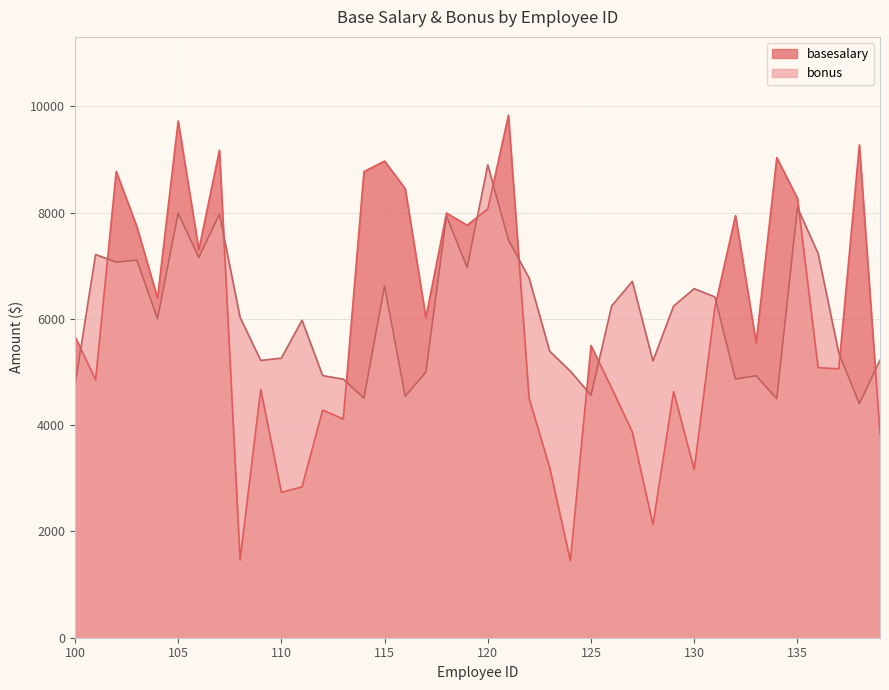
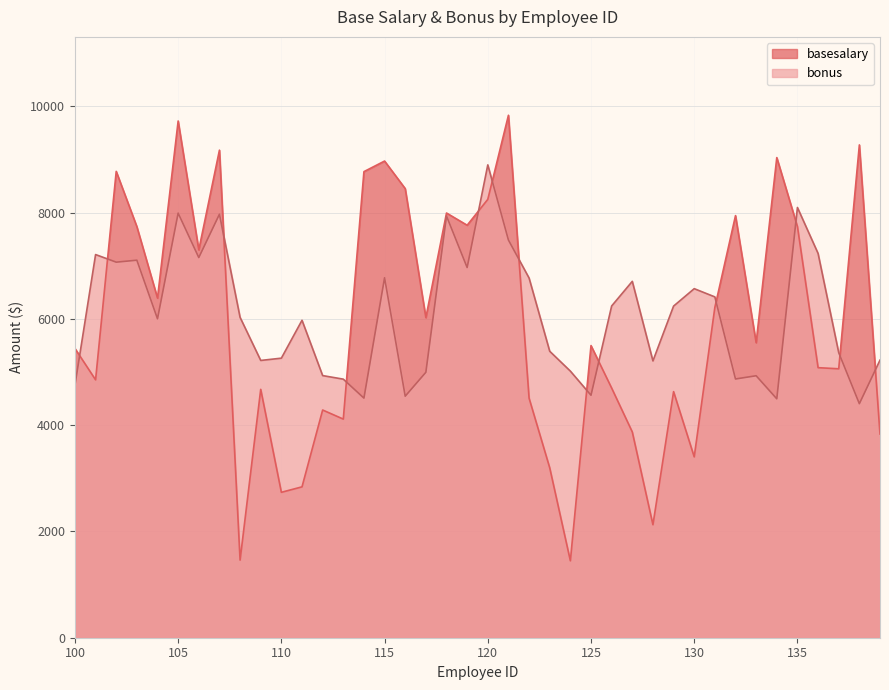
  {
    "basesalary": {
-     "100": 5700,
+     "100": 5400,
      "105": 9700,
      "110": 2700,
      "115": 9000,
-     "120": 8100,
+     "120": 8300,
      "125": 5500,
-     "130": 3200,
-     "135": 8300
+     "130": 3400,
+     "135": 7700
    },
    "bonus": {
      "100": 4800,
      "105": 8000,
      "110": 5300,
-     "115": 6600,
+     "115": 6800,
      "120": 8900,
      "125": 4600,
      "130": 6600,
      "135": 8100
    }
  }
